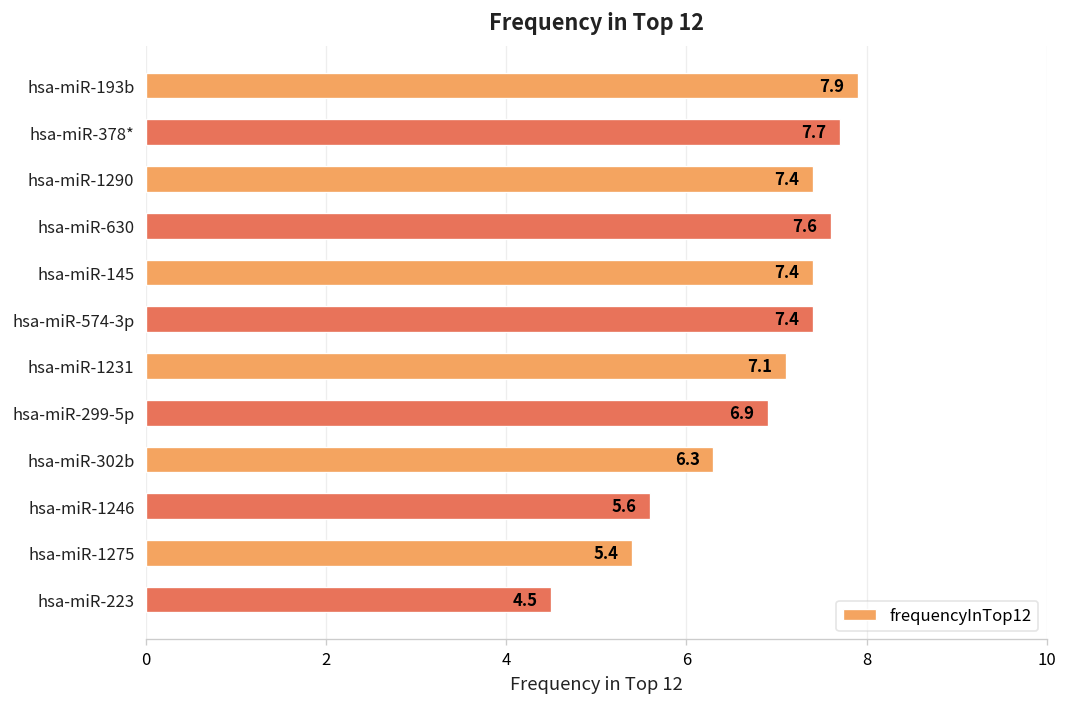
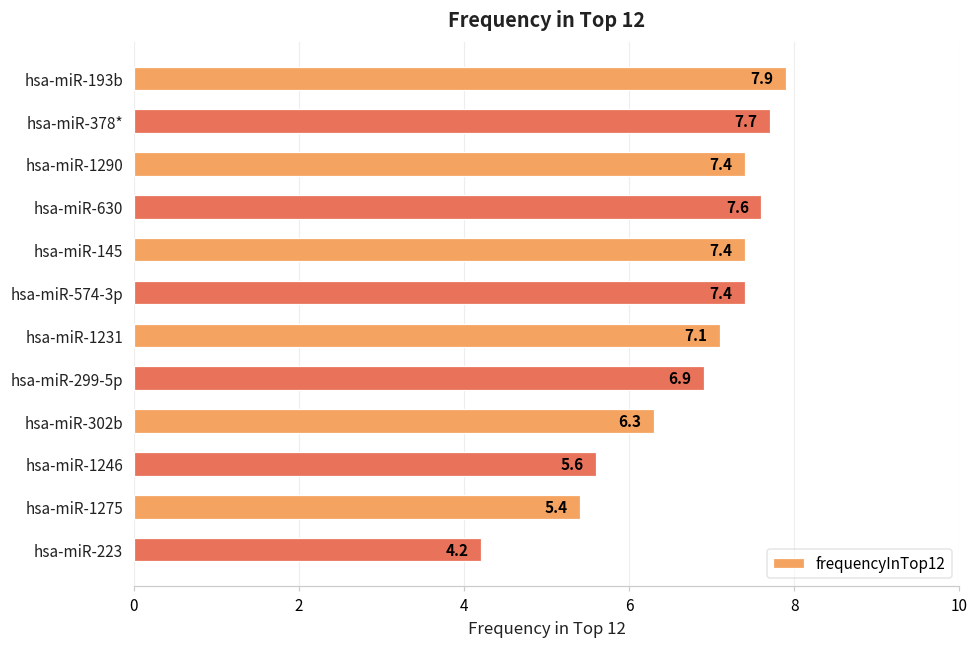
  {
    "hsa-miR-193b": 7.9,
    "hsa-miR-378*": 7.7,
    "hsa-miR-1290": 7.4,
    "hsa-miR-630": 7.6,
    "hsa-miR-145": 7.4,
    "hsa-miR-574-3p": 7.4,
    "hsa-miR-1231": 7.1,
    "hsa-miR-299-5p": 6.9,
    "hsa-miR-302b": 6.3,
    "hsa-miR-1246": 5.6,
    "hsa-miR-1275": 5.4,
-   "hsa-miR-223": 4.5
+   "hsa-miR-223": 4.2
  }
